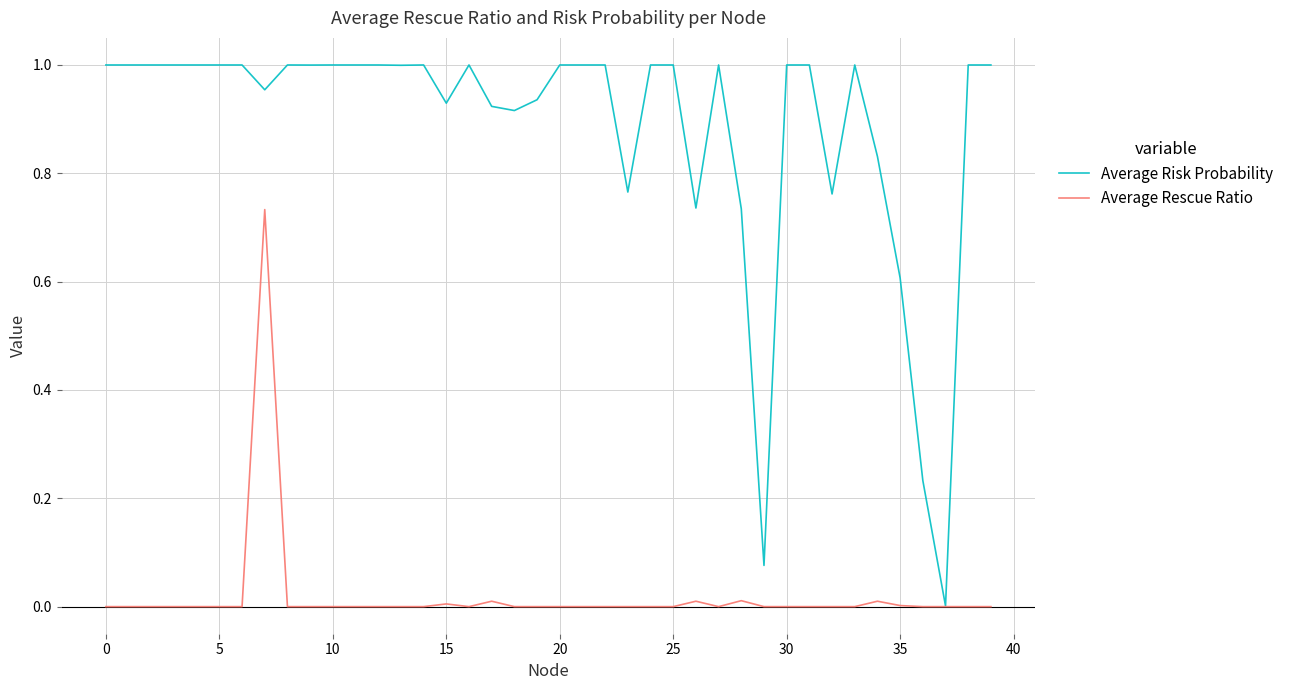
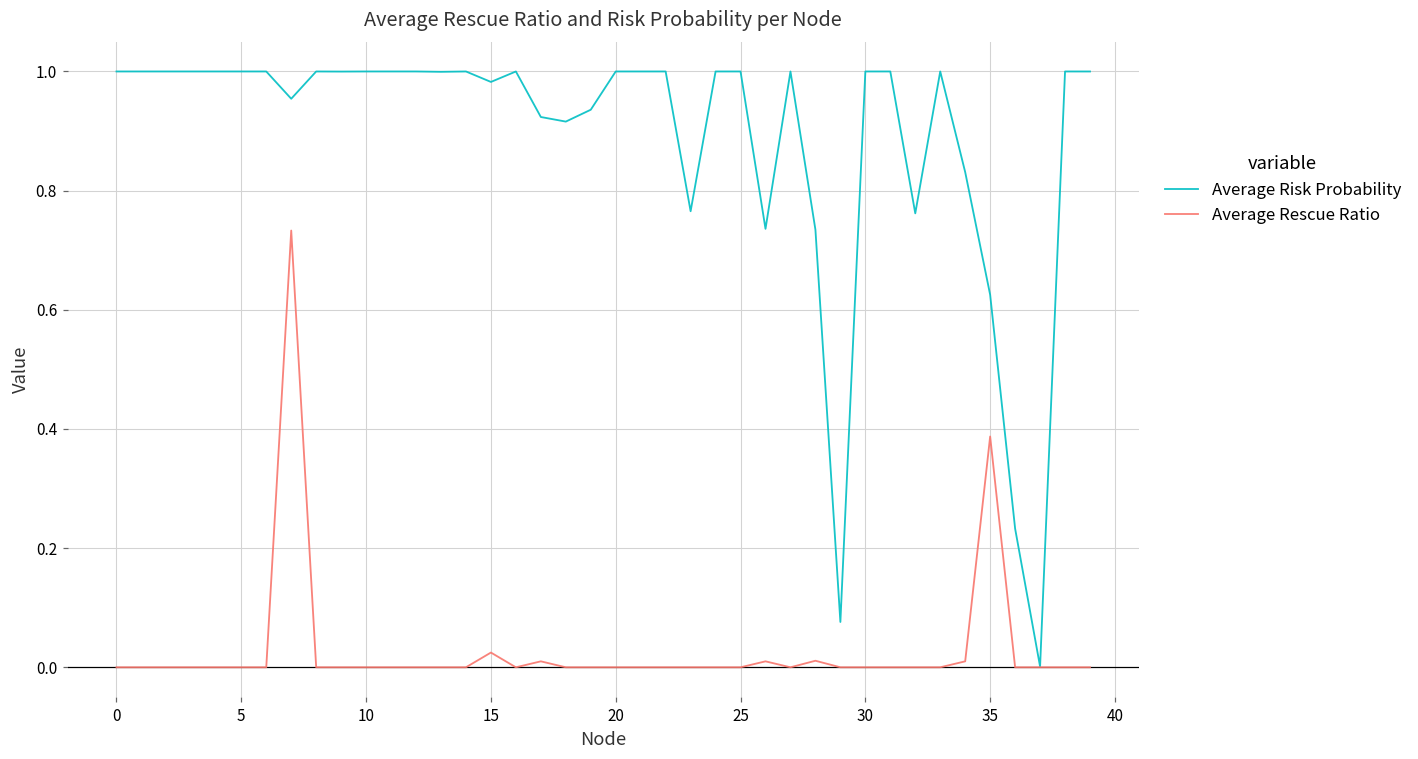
  {
    "Average Risk Probability": {
      "0": 1.00,
      "5": 1.00,
      "10": 1.00,
-     "15": 0.93,
+     "15": 0.98,
      "20": 1.00,
      "25": 1.00,
      "30": 1.00,
-     "35": 0.61
+     "35": 0.63
    },
    "Average Rescue Ratio": {
      "0": 0.00,
      "5": 0.00,
      "10": 0.00,
-     "15": 0.00,
+     "15": 0.02,
      "20": 0.00,
      "25": 0.00,
      "30": 0.00,
-     "35": 0.00
+     "35": 0.39
    }
  }
